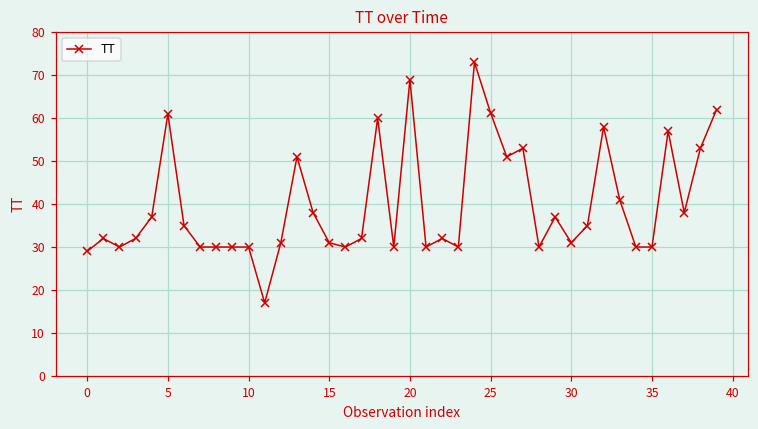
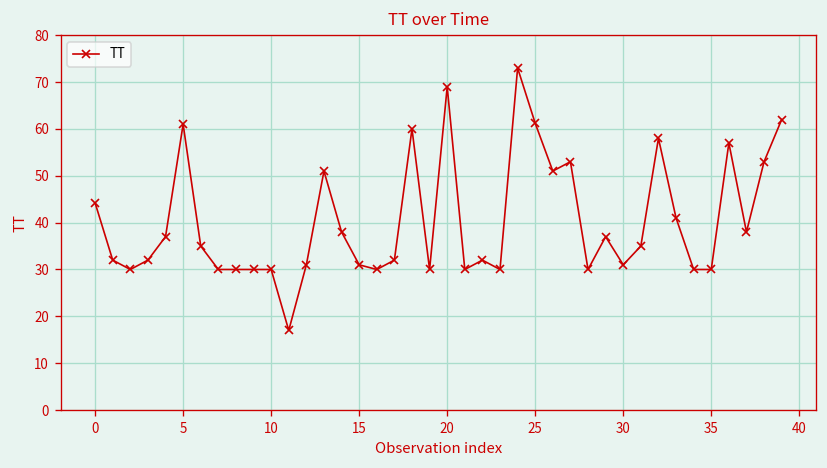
  {
-   "0": 29,
+   "0": 44,
    "5": 61,
    "10": 30,
    "15": 31,
    "20": 69,
    "25": 61,
    "30": 31,
    "35": 30
  }
